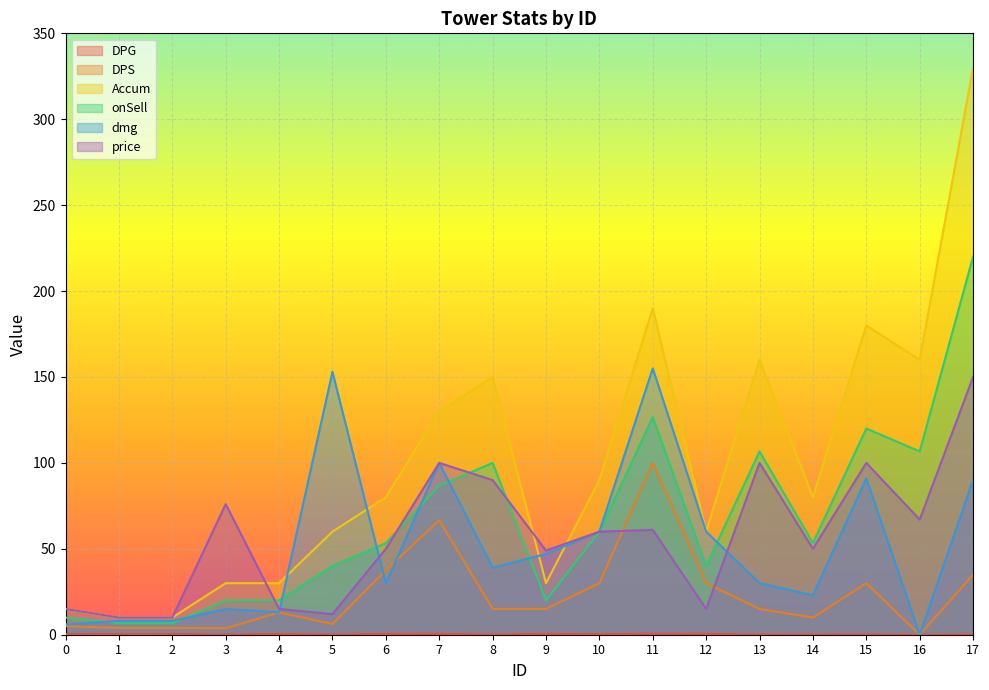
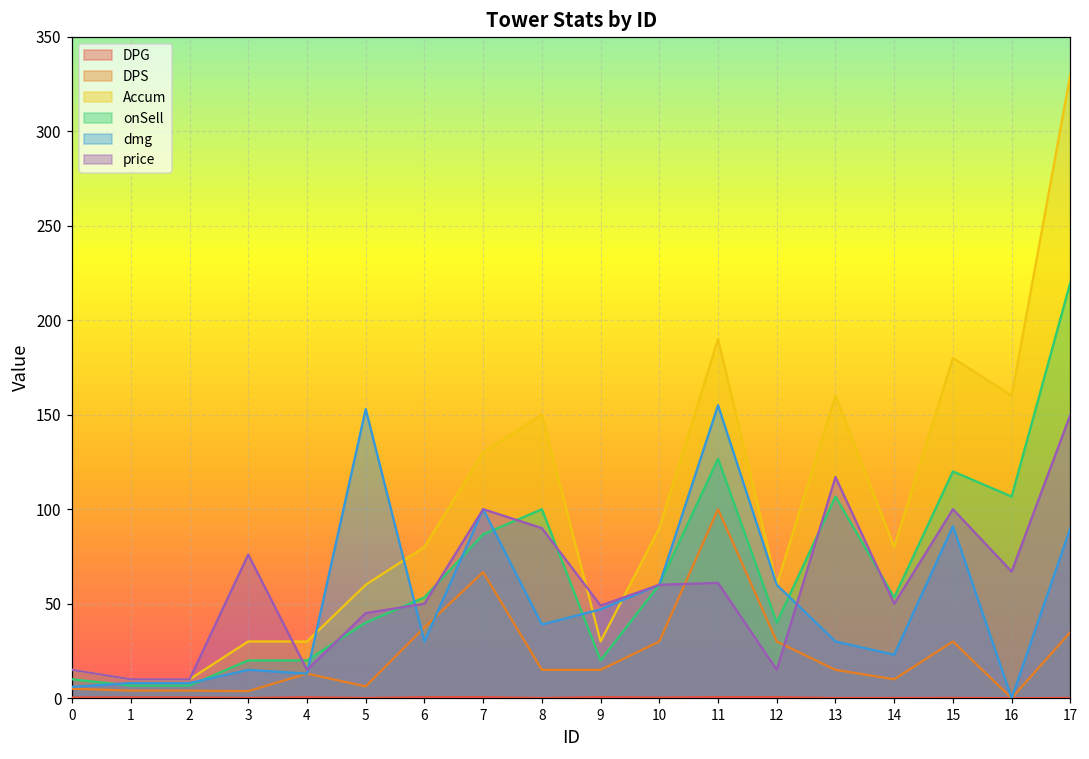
  {
    "onSell": {
      "0": 10,
      "3": 20,
      "4": 20,
      "5": 40,
      "6": 53,
      "7": 87,
      "8": 100,
      "9": 20,
      "11": 127,
      "12": 40,
      "13": 107,
      "14": 53,
      "15": 120,
      "16": 107,
      "17": 220
    },
    "dmg": {
      "3": 15,
      "5": 153,
      "6": 30,
      "8": 39,
      "9": 47,
      "11": 155,
      "13": 30,
      "14": 23,
      "15": 91,
      "17": 90
    },
    "price": {
      "3": 76,
      "4": 15,
-     "5": 12,
+     "5": 45,
      "6": 50,
      "8": 90,
      "9": 49,
      "11": 61,
      "12": 15,
-     "13": 100,
+     "13": 117,
      "14": 50,
      "15": 100,
      "16": 67,
      "17": 150
    }
  }
